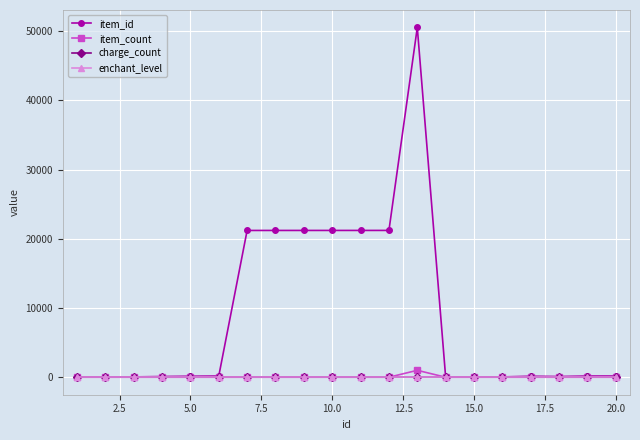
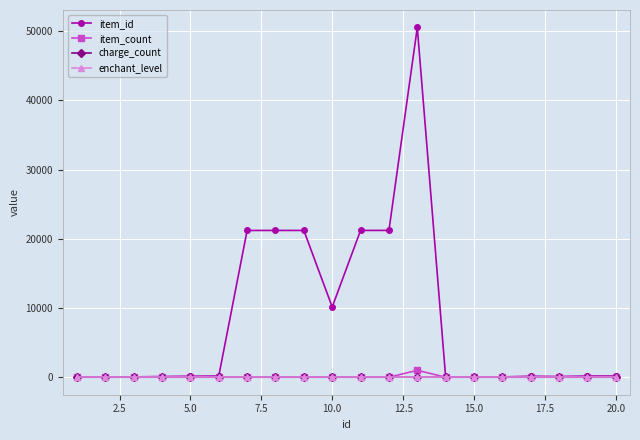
  {
    "item_id": {
-     "10.0": 21000
+     "10.0": 10000
    }
  }
